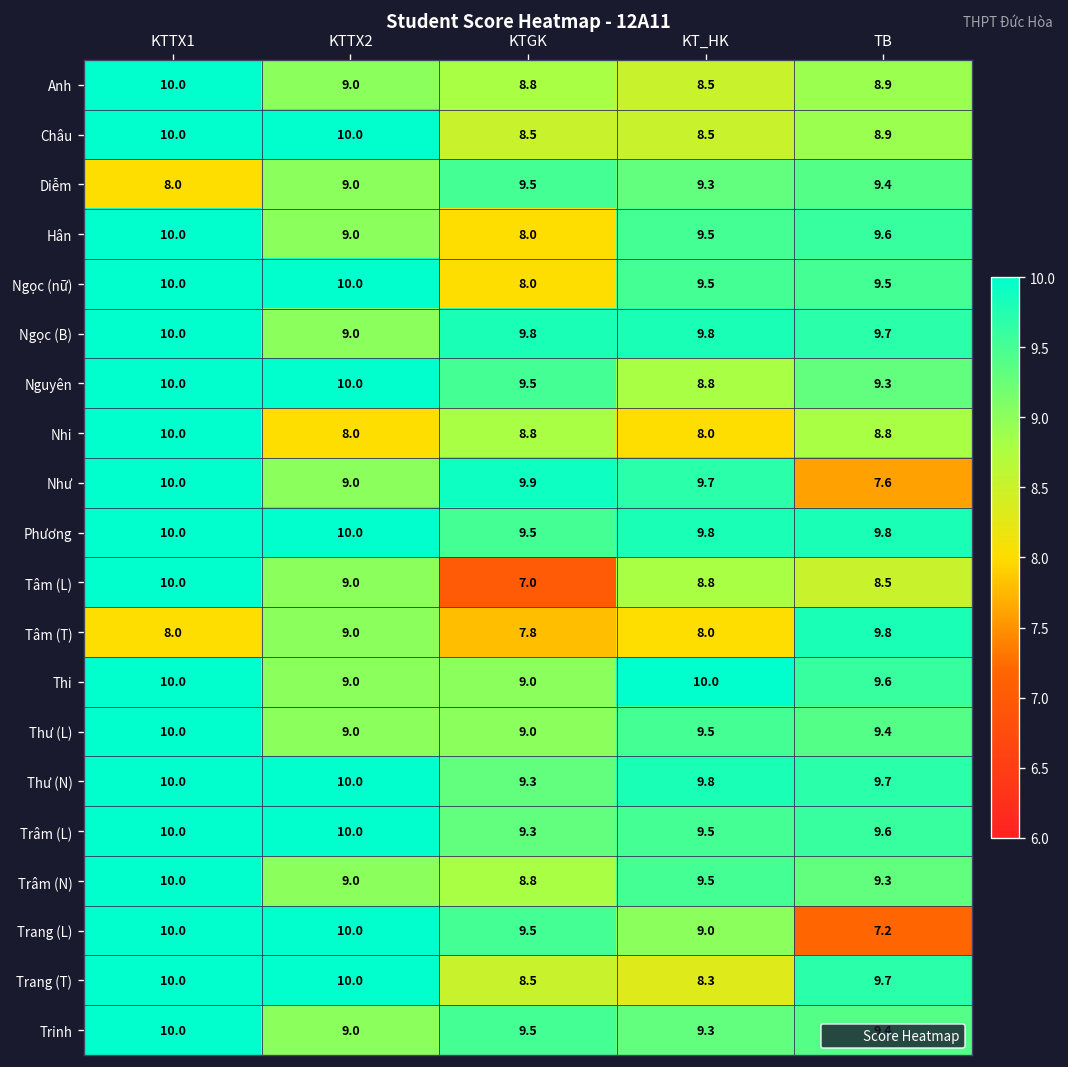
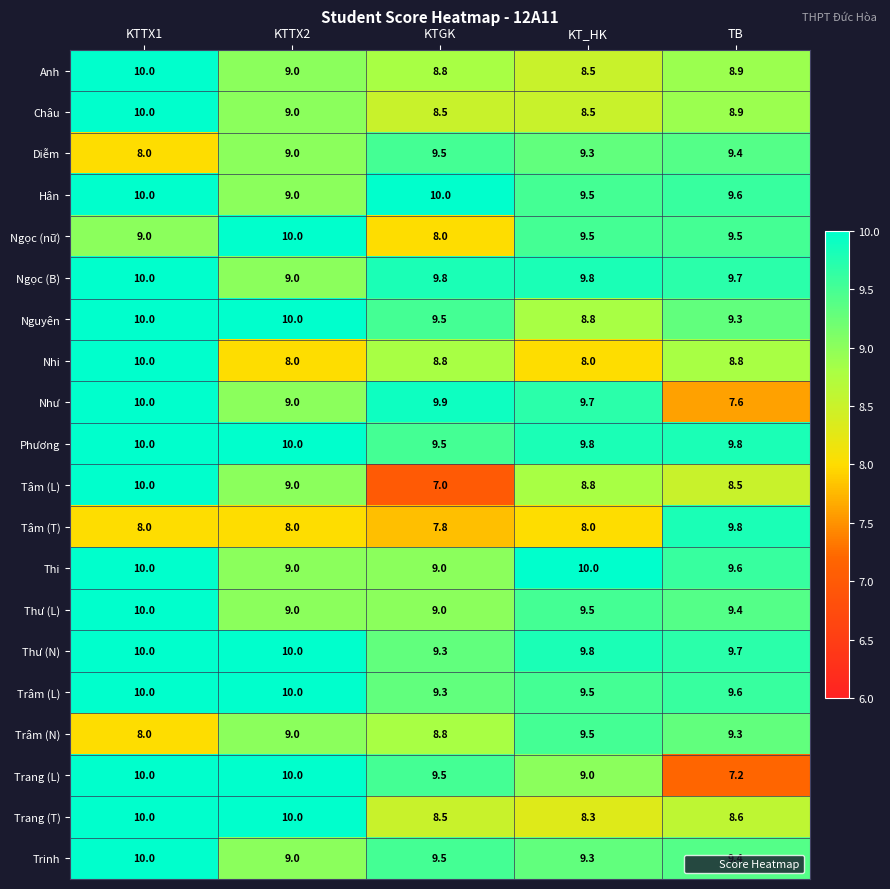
  {
    "Anh": {
      "KTTX1": 10.0,
      "KTTX2": 9.0,
      "KTGK": 8.8,
      "KT_HK": 8.5,
      "TB": 8.9
    },
    "Châu": {
      "KTTX1": 10.0,
-     "KTTX2": 10.0,
+     "KTTX2": 9.0,
      "KTGK": 8.5,
      "KT_HK": 8.5,
      "TB": 8.9
    },
    "Diễm": {
      "KTTX1": 8.0,
      "KTTX2": 9.0,
      "KTGK": 9.5,
      "KT_HK": 9.3,
      "TB": 9.4
    },
    "Hân": {
      "KTTX1": 10.0,
      "KTTX2": 9.0,
-     "KTGK": 8.0,
+     "KTGK": 10.0,
      "KT_HK": 9.5,
      "TB": 9.6
    },
    "Ngọc (nữ)": {
-     "KTTX1": 10.0,
+     "KTTX1": 9.0,
      "KTTX2": 10.0,
      "KTGK": 8.0,
      "KT_HK": 9.5,
      "TB": 9.5
    },
    "Ngọc (B)": {
      "KTTX1": 10.0,
      "KTTX2": 9.0,
      "KTGK": 9.8,
      "KT_HK": 9.8,
      "TB": 9.7
    },
    "Nguyên": {
      "KTTX1": 10.0,
      "KTTX2": 10.0,
      "KTGK": 9.5,
      "KT_HK": 8.8,
      "TB": 9.3
    },
    "Nhi": {
      "KTTX1": 10.0,
      "KTTX2": 8.0,
      "KTGK": 8.8,
      "KT_HK": 8.0,
      "TB": 8.8
    },
    "Như": {
      "KTTX1": 10.0,
      "KTTX2": 9.0,
      "KTGK": 9.9,
      "KT_HK": 9.7,
      "TB": 7.6
    },
    "Phương": {
      "KTTX1": 10.0,
      "KTTX2": 10.0,
      "KTGK": 9.5,
      "KT_HK": 9.8,
      "TB": 9.8
    },
    "Tâm (L)": {
      "KTTX1": 10.0,
      "KTTX2": 9.0,
      "KTGK": 7.0,
      "KT_HK": 8.8,
      "TB": 8.5
    },
    "Tâm (T)": {
      "KTTX1": 8.0,
-     "KTTX2": 9.0,
+     "KTTX2": 8.0,
      "KTGK": 7.8,
      "KT_HK": 8.0,
      "TB": 9.8
    },
    "Thi": {
      "KTTX1": 10.0,
      "KTTX2": 9.0,
      "KTGK": 9.0,
      "KT_HK": 10.0,
      "TB": 9.6
    },
    "Thư (L)": {
      "KTTX1": 10.0,
      "KTTX2": 9.0,
      "KTGK": 9.0,
      "KT_HK": 9.5,
      "TB": 9.4
    },
    "Thư (N)": {
      "KTTX1": 10.0,
      "KTTX2": 10.0,
      "KTGK": 9.3,
      "KT_HK": 9.8,
      "TB": 9.7
    },
    "Trâm (L)": {
      "KTTX1": 10.0,
      "KTTX2": 10.0,
      "KTGK": 9.3,
      "KT_HK": 9.5,
      "TB": 9.6
    },
    "Trâm (N)": {
-     "KTTX1": 10.0,
+     "KTTX1": 8.0,
      "KTTX2": 9.0,
      "KTGK": 8.8,
      "KT_HK": 9.5,
      "TB": 9.3
    },
    "Trang (L)": {
      "KTTX1": 10.0,
      "KTTX2": 10.0,
      "KTGK": 9.5,
      "KT_HK": 9.0,
      "TB": 7.2
    },
    "Trang (T)": {
      "KTTX1": 10.0,
      "KTTX2": 10.0,
      "KTGK": 8.5,
      "KT_HK": 8.3,
-     "TB": 9.7
+     "TB": 8.6
    },
    "Trinh": {
      "KTTX1": 10.0,
      "KTTX2": 9.0,
      "KTGK": 9.5,
      "KT_HK": 9.3
    }
  }
